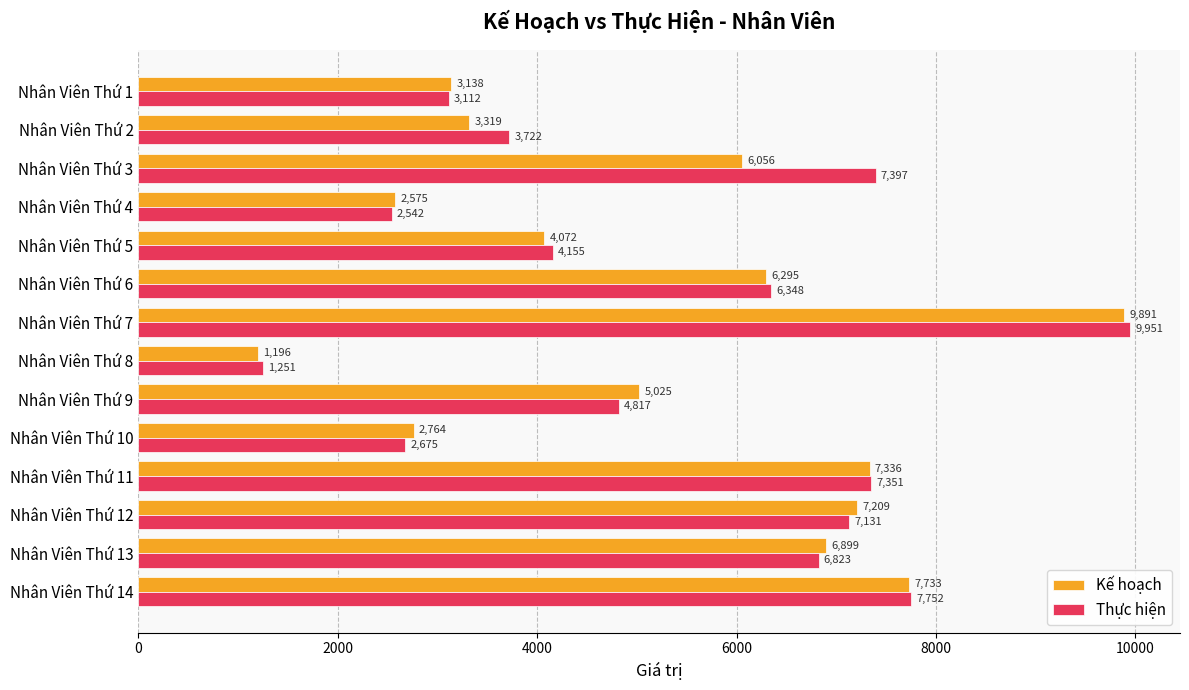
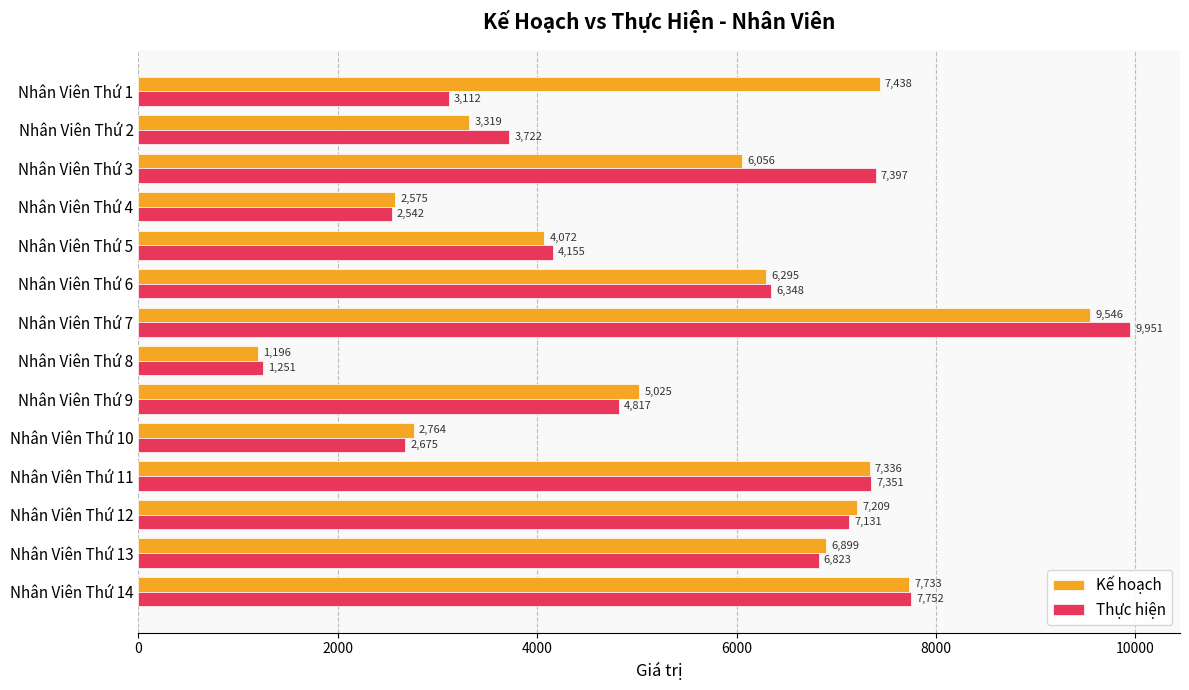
  {
    "Kế hoạch": {
-     "Nhân Viên Thứ 1": "3,138",
+     "Nhân Viên Thứ 1": "7,438",
      "Nhân Viên Thứ 2": "3,319",
      "Nhân Viên Thứ 3": "6,056",
      "Nhân Viên Thứ 4": "2,575",
      "Nhân Viên Thứ 5": "4,072",
      "Nhân Viên Thứ 6": "6,295",
-     "Nhân Viên Thứ 7": "9,891",
+     "Nhân Viên Thứ 7": "9,546",
      "Nhân Viên Thứ 8": "1,196",
      "Nhân Viên Thứ 9": "5,025",
      "Nhân Viên Thứ 10": "2,764",
      "Nhân Viên Thứ 11": "7,336",
      "Nhân Viên Thứ 12": "7,209",
      "Nhân Viên Thứ 13": "6,899",
      "Nhân Viên Thứ 14": "7,733"
    },
    "Thực hiện": {
      "Nhân Viên Thứ 1": "3,112",
      "Nhân Viên Thứ 2": "3,722",
      "Nhân Viên Thứ 3": "7,397",
      "Nhân Viên Thứ 4": "2,542",
      "Nhân Viên Thứ 5": "4,155",
      "Nhân Viên Thứ 6": "6,348",
      "Nhân Viên Thứ 7": "9,951",
      "Nhân Viên Thứ 8": "1,251",
      "Nhân Viên Thứ 9": "4,817",
      "Nhân Viên Thứ 10": "2,675",
      "Nhân Viên Thứ 11": "7,351",
      "Nhân Viên Thứ 12": "7,131",
      "Nhân Viên Thứ 13": "6,823",
      "Nhân Viên Thứ 14": "7,752"
    }
  }
